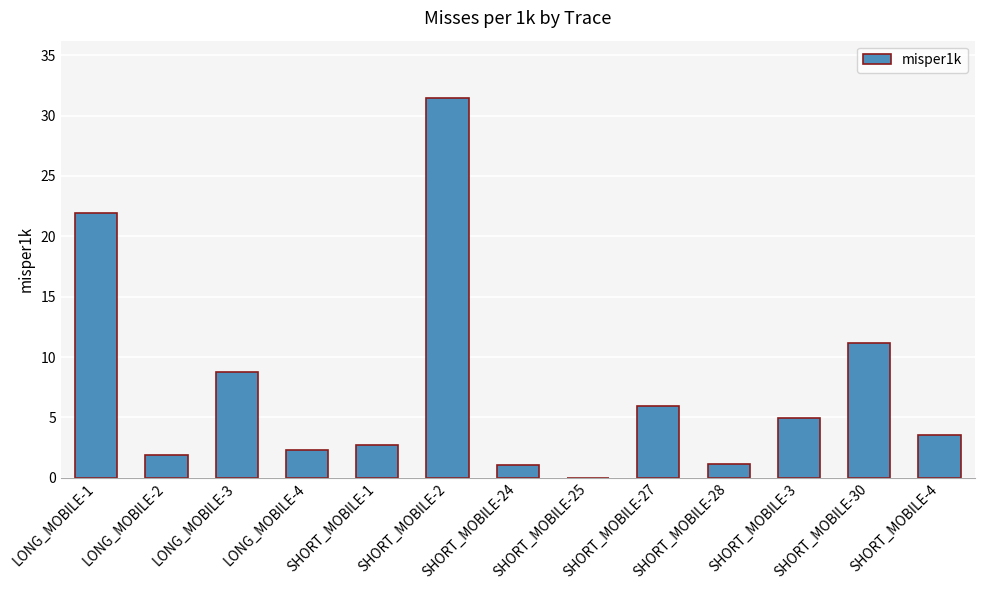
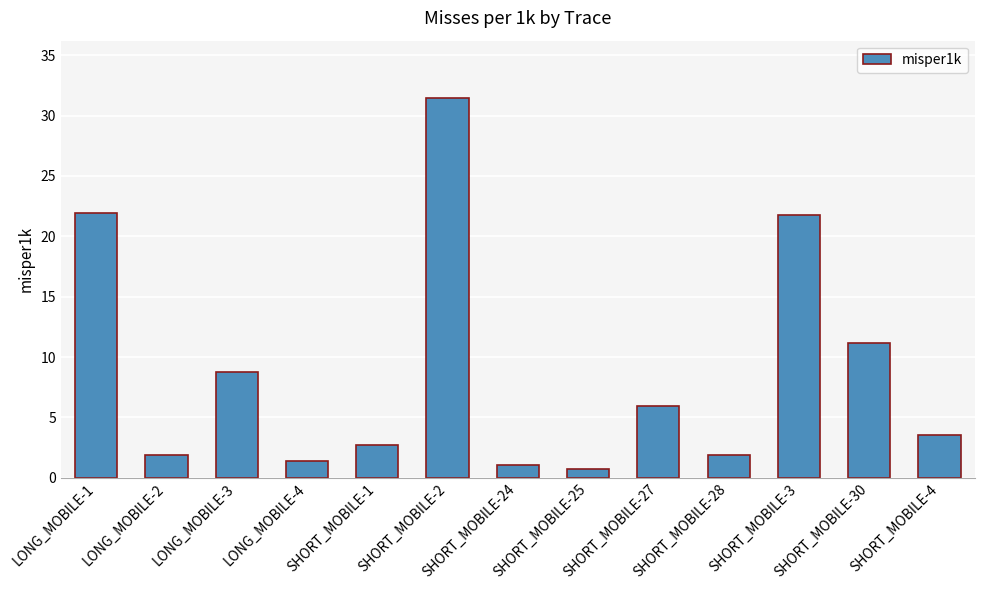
  {
    "LONG_MOBILE-1": 21.9,
    "LONG_MOBILE-2": 1.9,
    "LONG_MOBILE-3": 8.8,
-   "LONG_MOBILE-4": 2.3,
+   "LONG_MOBILE-4": 1.4,
    "SHORT_MOBILE-1": 2.7,
    "SHORT_MOBILE-2": 31.5,
    "SHORT_MOBILE-24": 1.0,
-   "SHORT_MOBILE-25": 0.0,
+   "SHORT_MOBILE-25": 0.7,
    "SHORT_MOBILE-27": 5.9,
-   "SHORT_MOBILE-28": 1.2,
-   "SHORT_MOBILE-3": 4.9,
+   "SHORT_MOBILE-28": 1.9,
+   "SHORT_MOBILE-3": 21.7,
    "SHORT_MOBILE-30": 11.1,
    "SHORT_MOBILE-4": 3.6
  }
